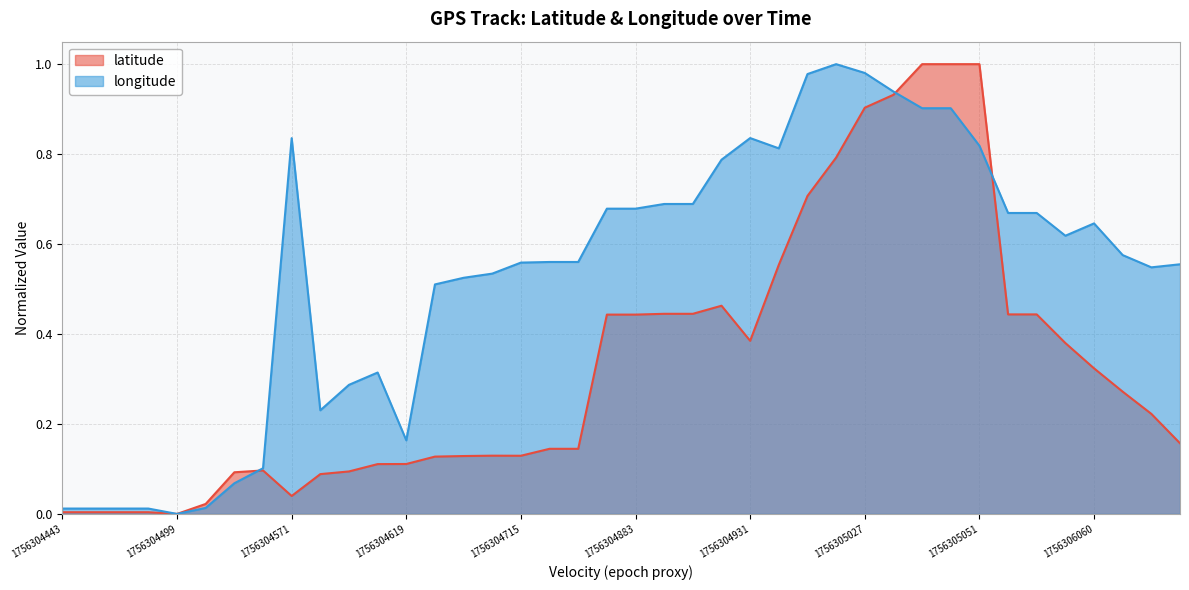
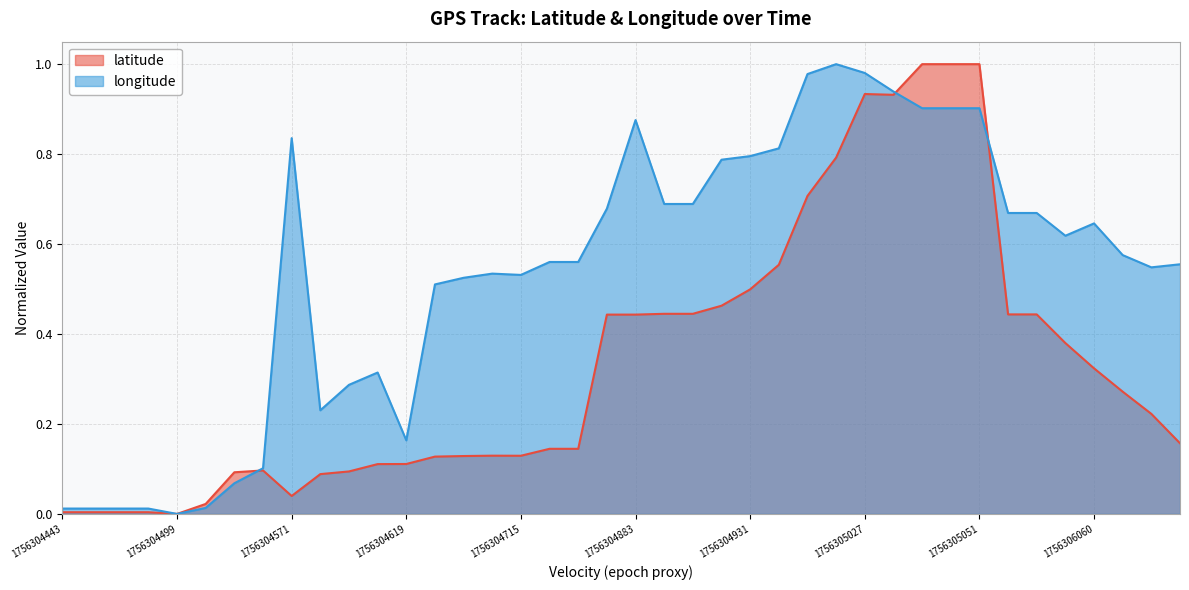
  {
    "latitude": {
      "1756304443": 0.00,
      "1756304571": 0.04,
      "1756304619": 0.11,
      "1756304715": 0.13,
      "1756304883": 0.44,
-     "1756304931": 0.38,
-     "1756305027": 0.90,
+     "1756304931": 0.50,
+     "1756305027": 0.93,
      "1756305051": 1.00,
      "1756306060": 0.32
    },
    "longitude": {
      "1756304443": 0.01,
      "1756304571": 0.84,
      "1756304619": 0.16,
-     "1756304715": 0.56,
-     "1756304883": 0.68,
-     "1756304931": 0.84,
+     "1756304715": 0.53,
+     "1756304883": 0.88,
+     "1756304931": 0.80,
      "1756305027": 0.98,
-     "1756305051": 0.82,
+     "1756305051": 0.90,
      "1756306060": 0.65
    }
  }
